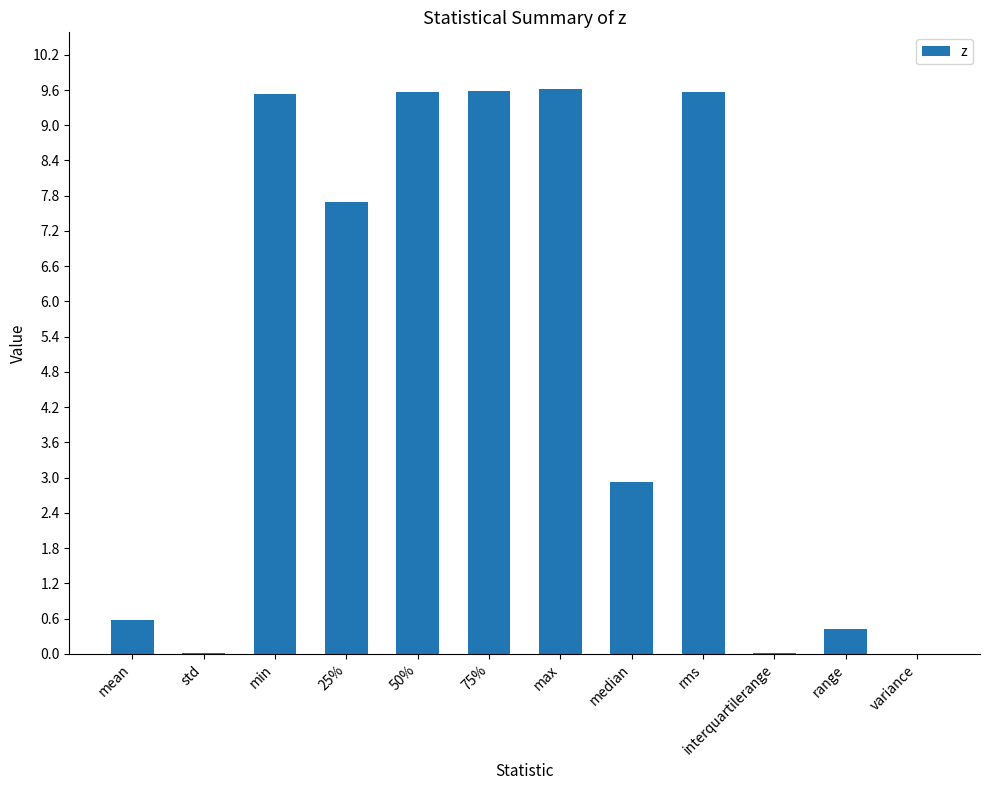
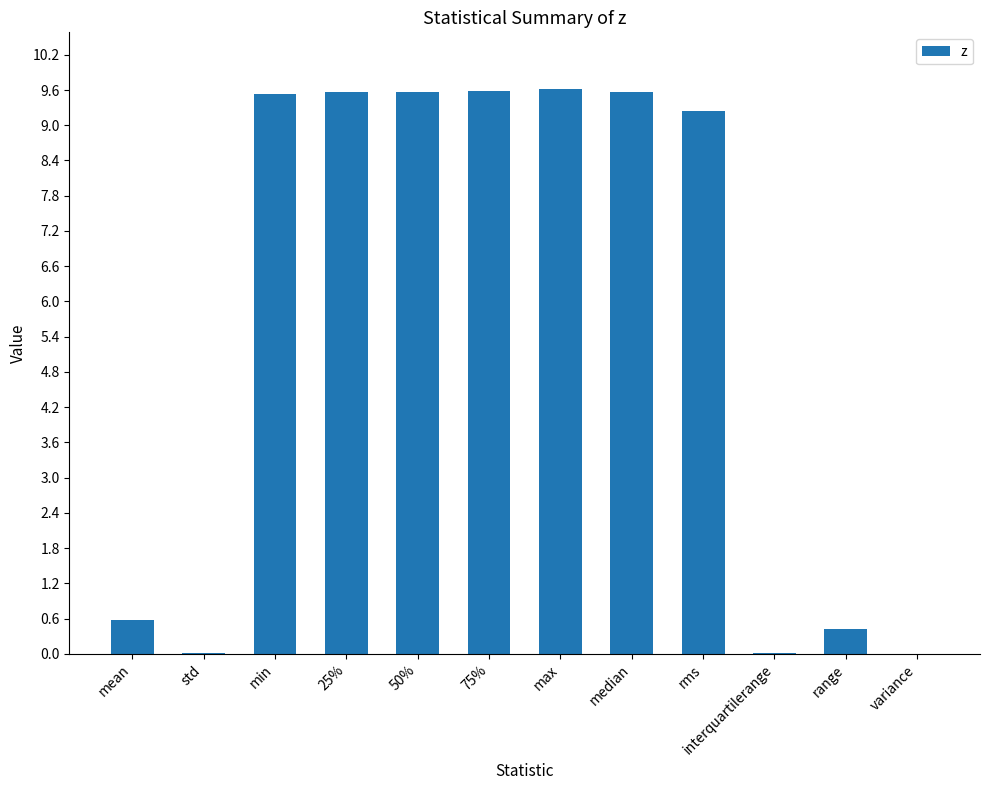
  {
    "mean": 0.6,
    "min": 9.5,
-   "25%": 7.7,
+   "25%": 9.6,
    "50%": 9.6,
    "75%": 9.6,
    "max": 9.6,
-   "median": 2.9,
-   "rms": 9.6,
+   "median": 9.6,
+   "rms": 9.2,
    "range": 0.4
  }
